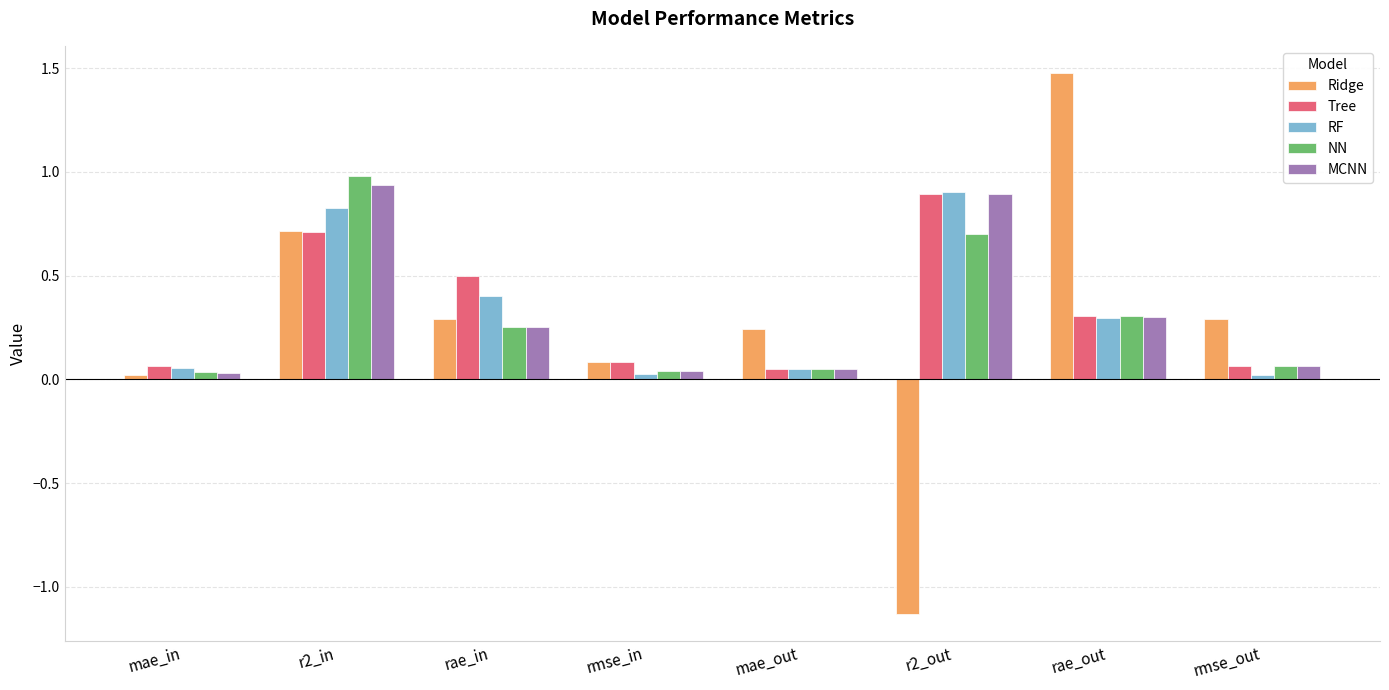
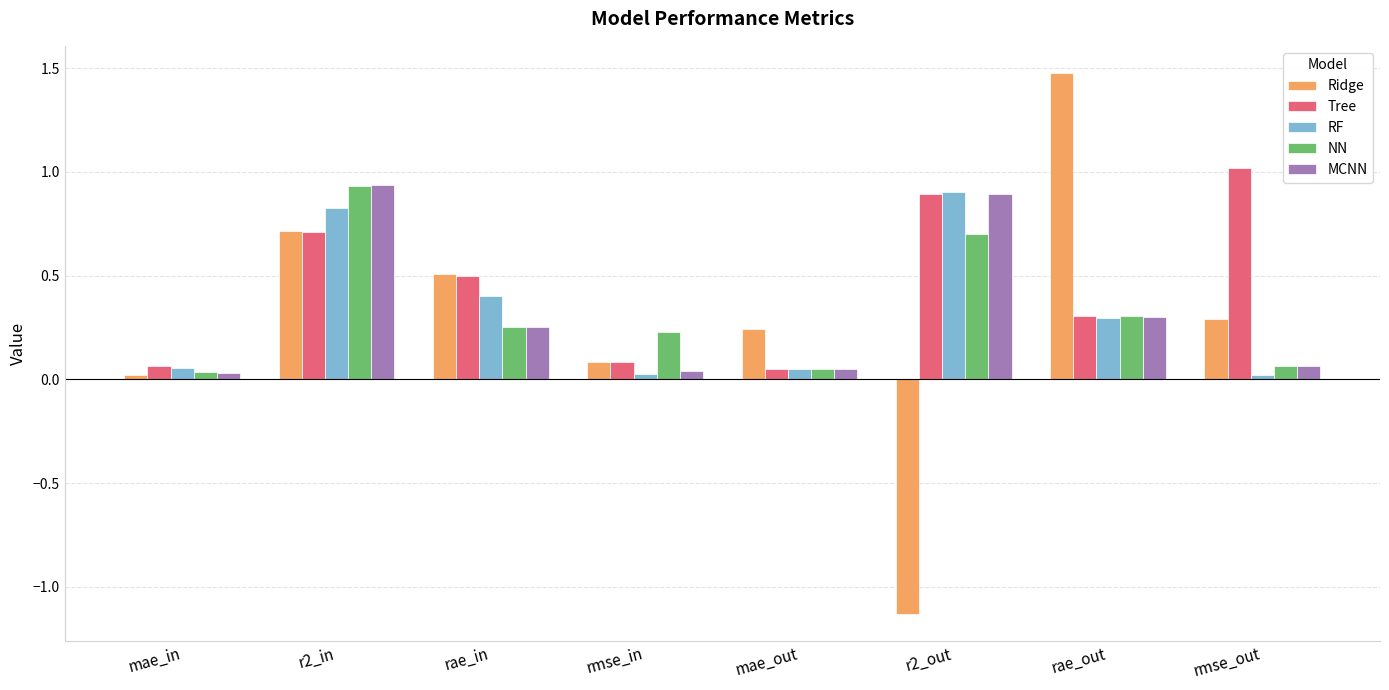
  {
    "Ridge": {
      "mae_in": 0.02,
      "r2_in": 0.71,
-     "rae_in": 0.29,
+     "rae_in": 0.51,
      "rmse_in": 0.08,
      "mae_out": 0.24,
      "r2_out": -1.13,
      "rae_out": 1.48,
      "rmse_out": 0.29
    },
    "Tree": {
      "mae_in": 0.07,
      "r2_in": 0.71,
      "rae_in": 0.50,
      "rmse_in": 0.09,
      "mae_out": 0.05,
      "r2_out": 0.89,
      "rae_out": 0.30,
-     "rmse_out": 0.07
+     "rmse_out": 1.02
    },
    "RF": {
      "mae_in": 0.05,
      "r2_in": 0.82,
      "rae_in": 0.40,
      "rmse_in": 0.03,
      "mae_out": 0.05,
      "r2_out": 0.90,
      "rae_out": 0.29,
      "rmse_out": 0.02
    },
    "NN": {
      "mae_in": 0.03,
-     "r2_in": 0.98,
+     "r2_in": 0.93,
      "rae_in": 0.25,
-     "rmse_in": 0.04,
+     "rmse_in": 0.23,
      "mae_out": 0.05,
      "r2_out": 0.70,
      "rae_out": 0.31,
      "rmse_out": 0.07
    },
    "MCNN": {
      "mae_in": 0.03,
      "r2_in": 0.94,
      "rae_in": 0.25,
      "rmse_in": 0.04,
      "mae_out": 0.05,
      "r2_out": 0.89,
      "rae_out": 0.30,
      "rmse_out": 0.06
    }
  }
